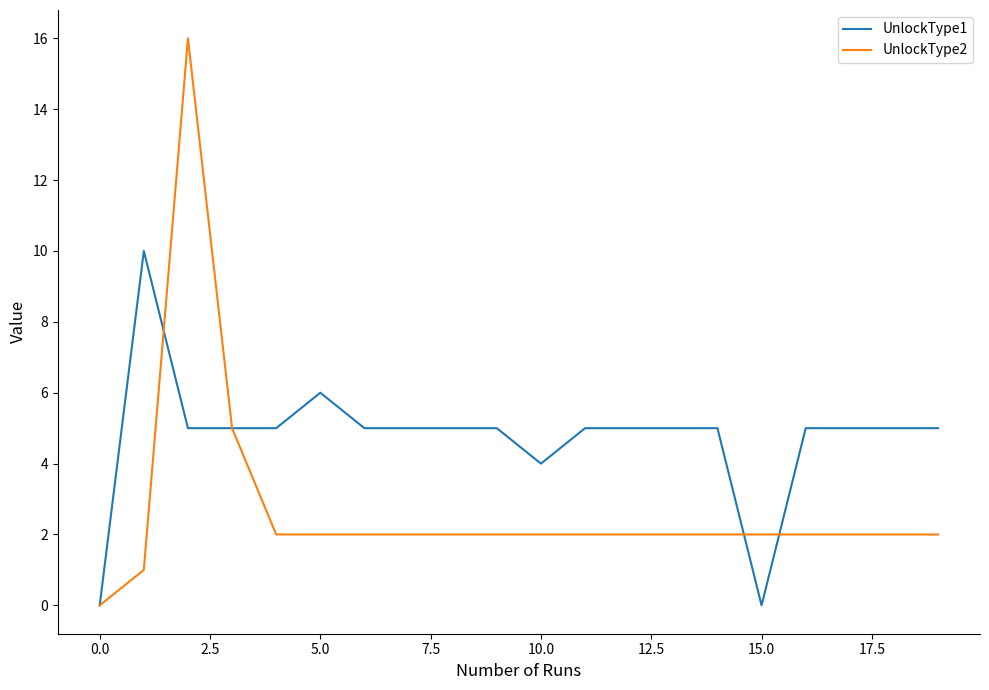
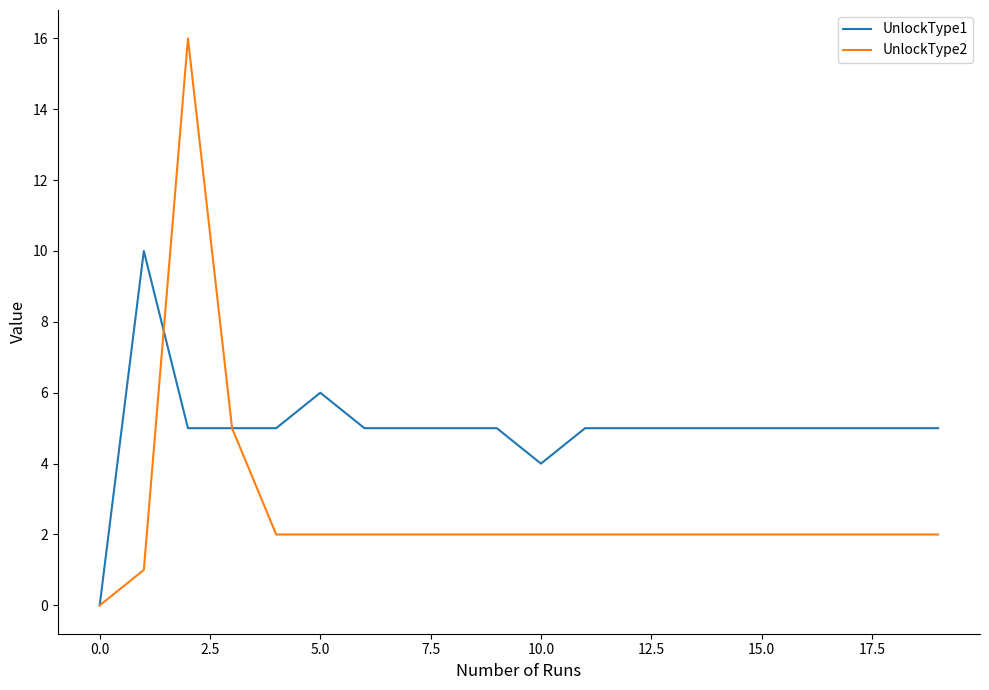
  {
    "UnlockType1": {
      "5.0": 6,
      "10.0": 4,
-     "15.0": 0
+     "15.0": 5
    },
    "UnlockType2": {
      "5.0": 2,
      "10.0": 2,
      "15.0": 2
    }
  }
